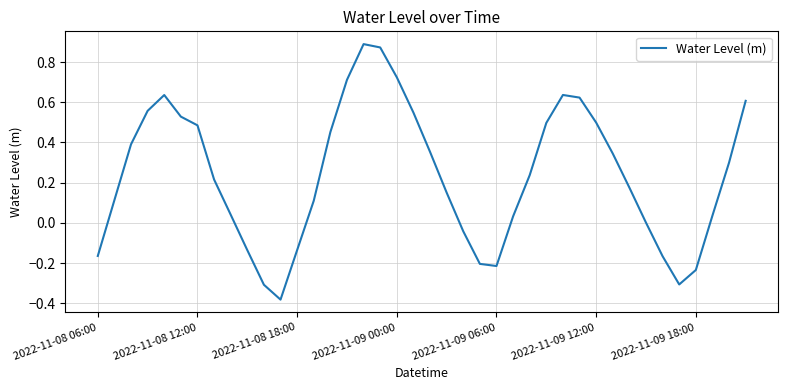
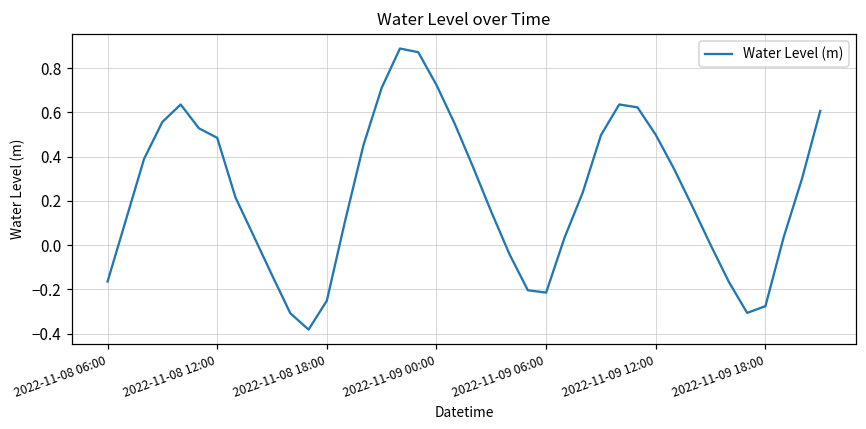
  {
    "2022-11-08 06:00": -0.16,
    "2022-11-08 12:00": 0.49,
-   "2022-11-08 18:00": -0.14,
+   "2022-11-08 18:00": -0.25,
    "2022-11-09 00:00": 0.72,
    "2022-11-09 06:00": -0.21,
    "2022-11-09 12:00": 0.50,
-   "2022-11-09 18:00": -0.23
+   "2022-11-09 18:00": -0.28
  }
